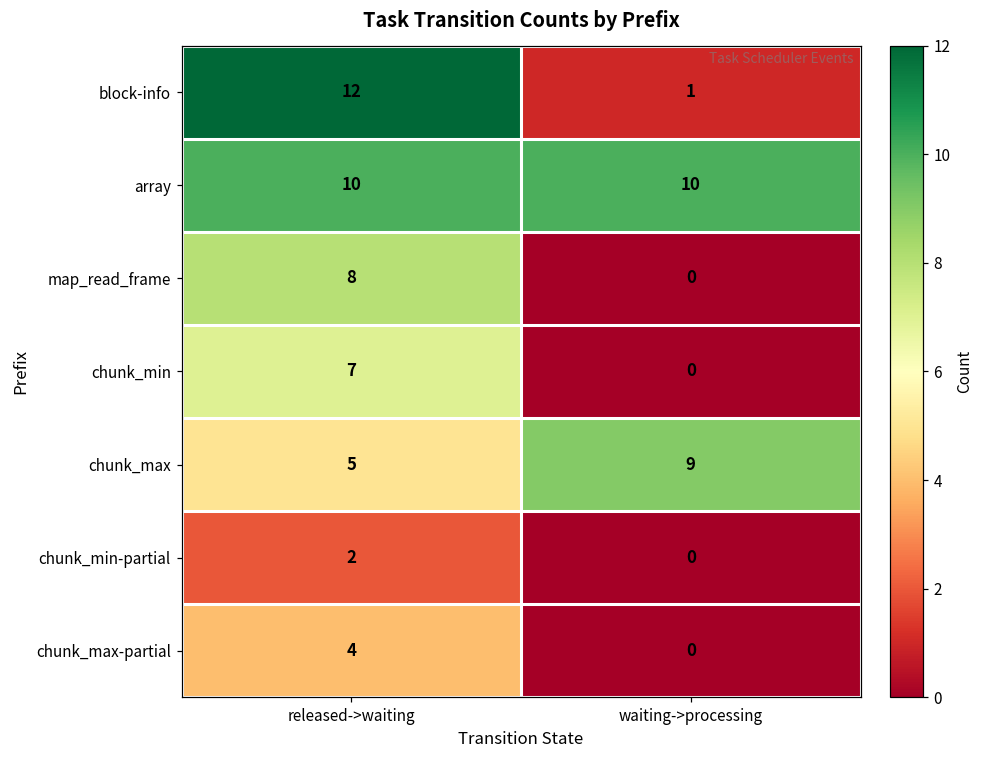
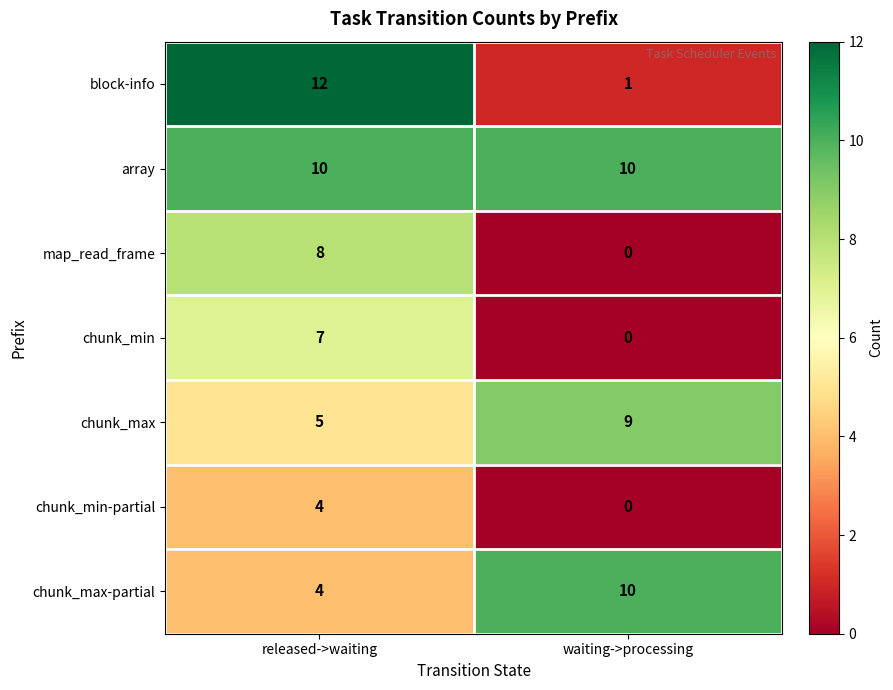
  {
    "block-info": {
      "released->waiting": 12
    },
    "array": {
      "released->waiting": 10,
      "waiting->processing": 10
    },
    "map_read_frame": {
      "released->waiting": 8,
      "waiting->processing": 0
    },
    "chunk_min": {
      "released->waiting": 7,
      "waiting->processing": 0
    },
    "chunk_max": {
      "released->waiting": 5,
      "waiting->processing": 9
    },
    "chunk_min-partial": {
-     "released->waiting": 2,
+     "released->waiting": 4,
      "waiting->processing": 0
    },
    "chunk_max-partial": {
      "released->waiting": 4,
-     "waiting->processing": 0
+     "waiting->processing": 10
    }
  }
